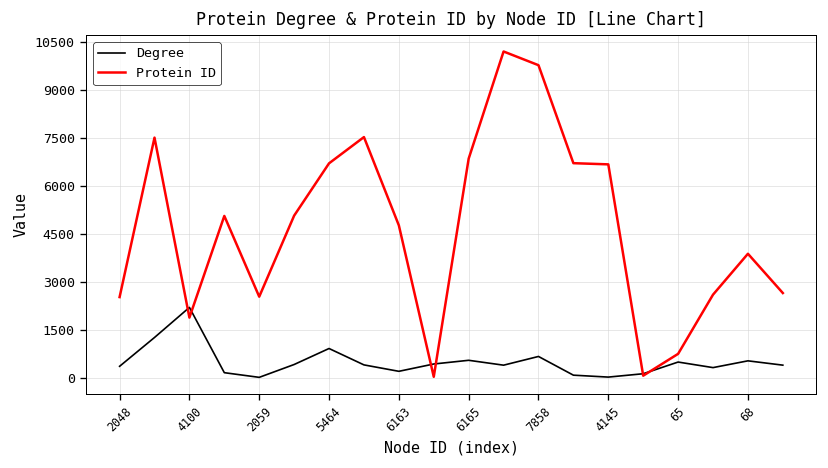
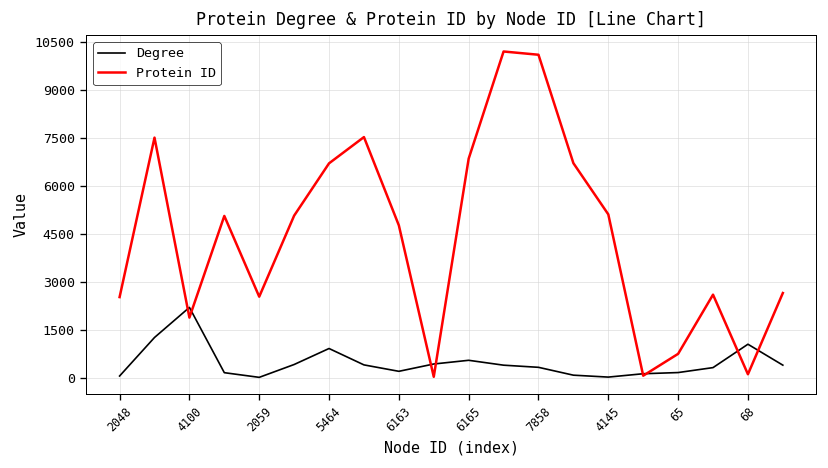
  {
    "Degree": {
-     "2048": 400,
+     "2048": 100,
      "4100": 2200,
      "2059": 0,
      "5464": 900,
      "6163": 200,
      "6165": 500,
-     "7858": 700,
+     "7858": 300,
      "4145": 0,
-     "65": 500,
-     "68": 500
+     "65": 200,
+     "68": 1000
    },
    "Protein ID": {
      "2048": 2500,
      "4100": 1900,
      "2059": 2500,
      "5464": 6700,
      "6163": 4800,
      "6165": 6900,
-     "7858": 9800,
-     "4145": 6700,
+     "7858": 10100,
+     "4145": 5100,
      "65": 700,
-     "68": 3900
+     "68": 100
    }
  }
